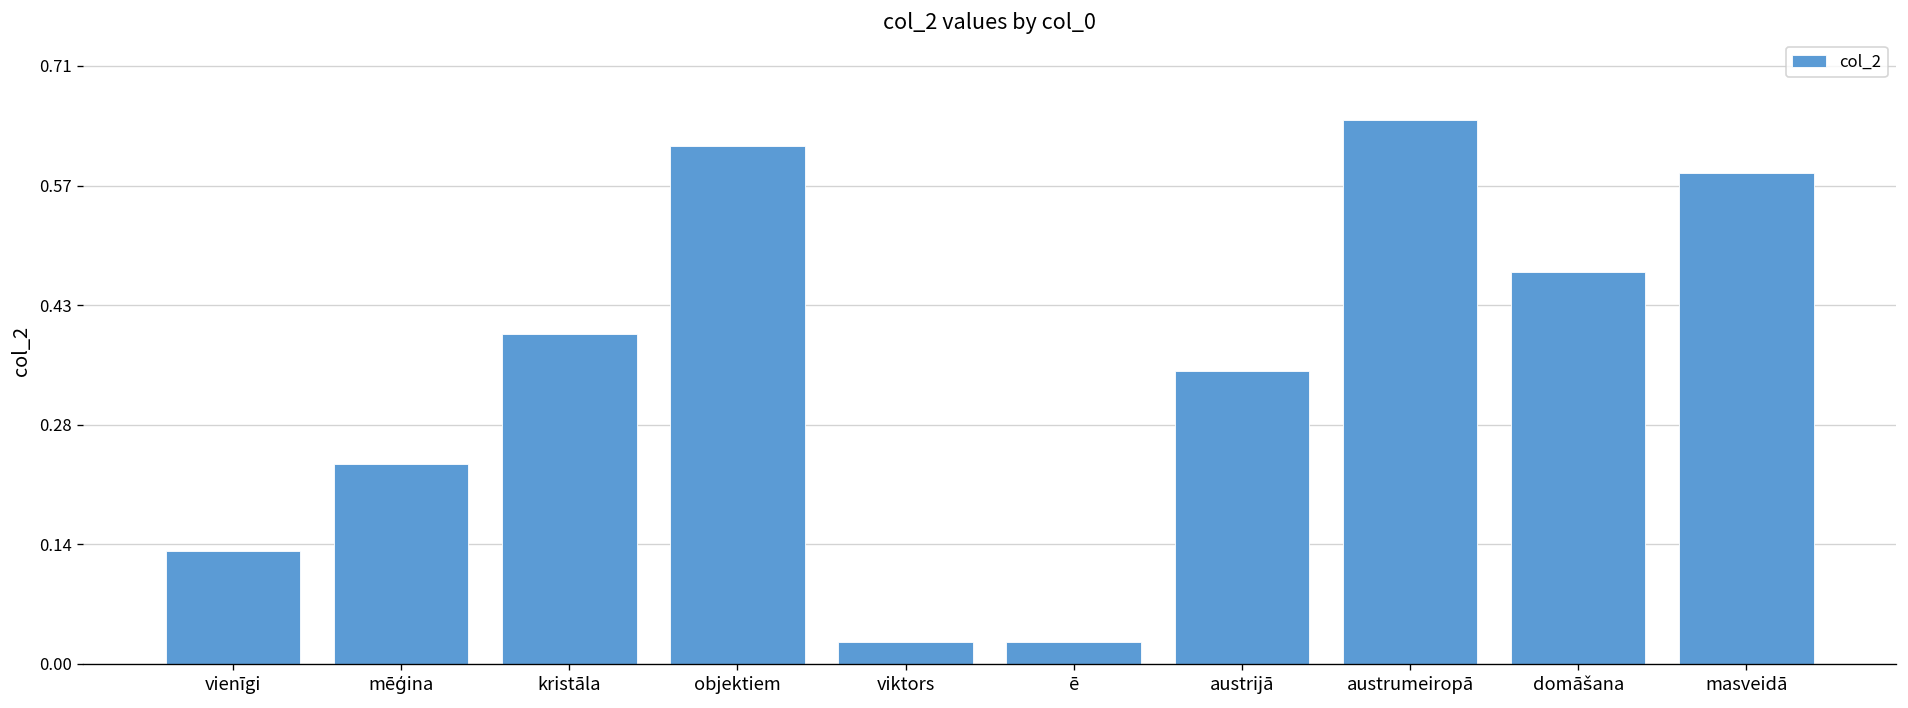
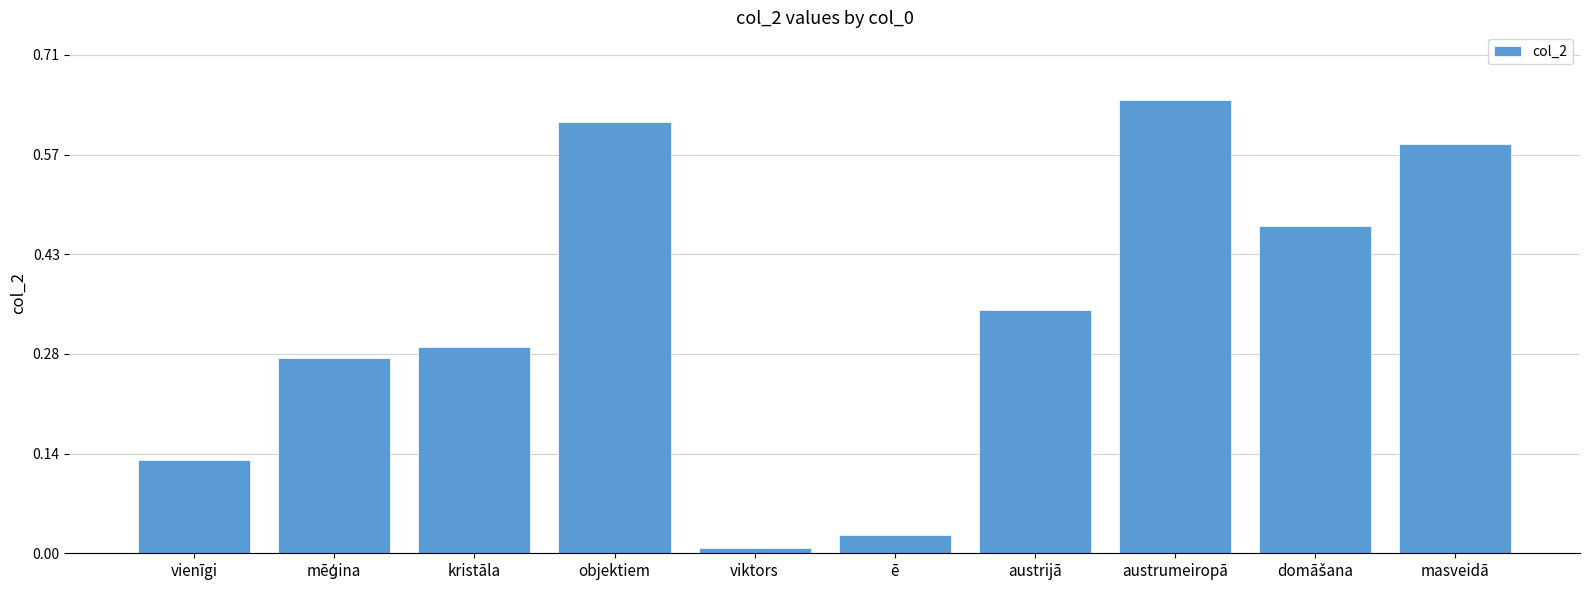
  {
    "vienīgi": 0.13,
-   "mēģina": 0.24,
-   "kristāla": 0.39,
+   "mēģina": 0.28,
+   "kristāla": 0.29,
    "objektiem": 0.61,
-   "viktors": 0.03,
+   "viktors": 0.01,
    "ē": 0.03,
    "austrijā": 0.35,
    "austrumeiropā": 0.64,
    "domāšana": 0.47,
    "masveidā": 0.58
  }
